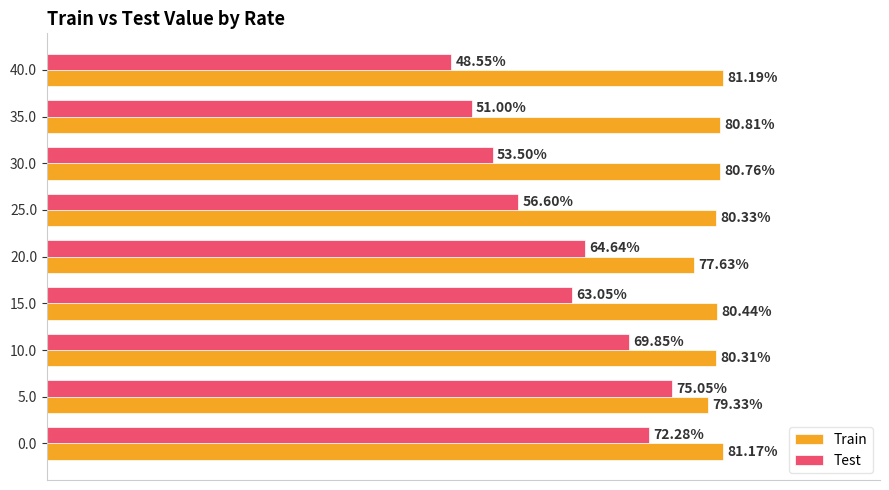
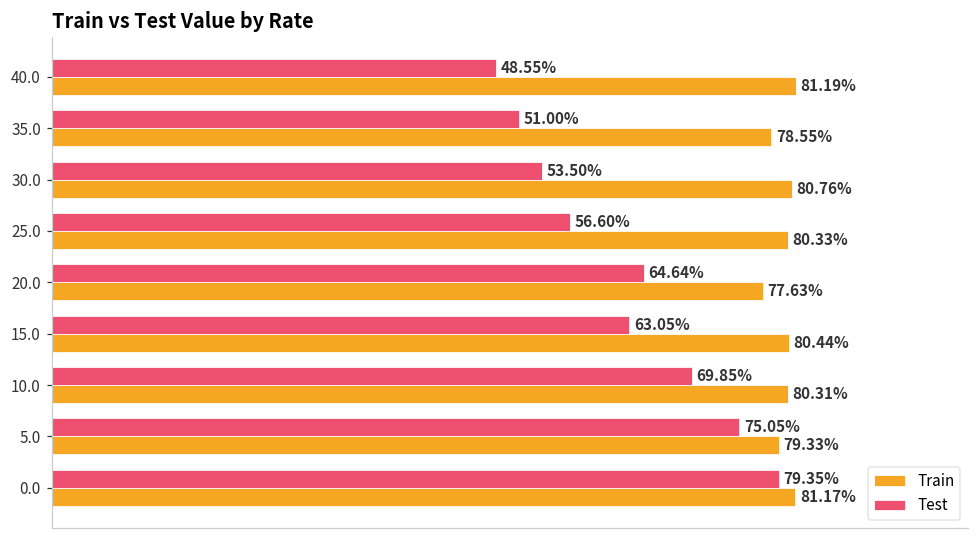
  {
    "Train": {
      "40.0": "81.19%",
-     "35.0": "80.81%",
+     "35.0": "78.55%",
      "30.0": "80.76%",
      "25.0": "80.33%",
      "20.0": "77.63%",
      "15.0": "80.44%",
      "10.0": "80.31%",
      "5.0": "79.33%",
      "0.0": "81.17%"
    },
    "Test": {
      "40.0": "48.55%",
      "35.0": "51.00%",
      "30.0": "53.50%",
      "25.0": "56.60%",
      "20.0": "64.64%",
      "15.0": "63.05%",
      "10.0": "69.85%",
      "5.0": "75.05%",
-     "0.0": "72.28%"
+     "0.0": "79.35%"
    }
  }
